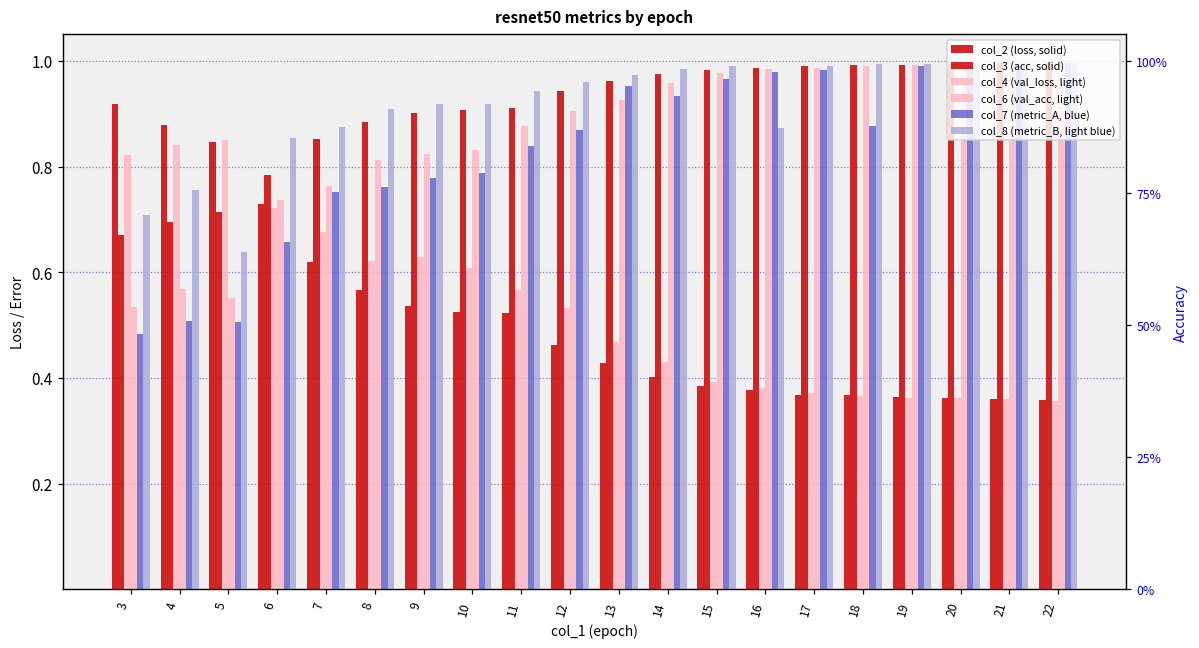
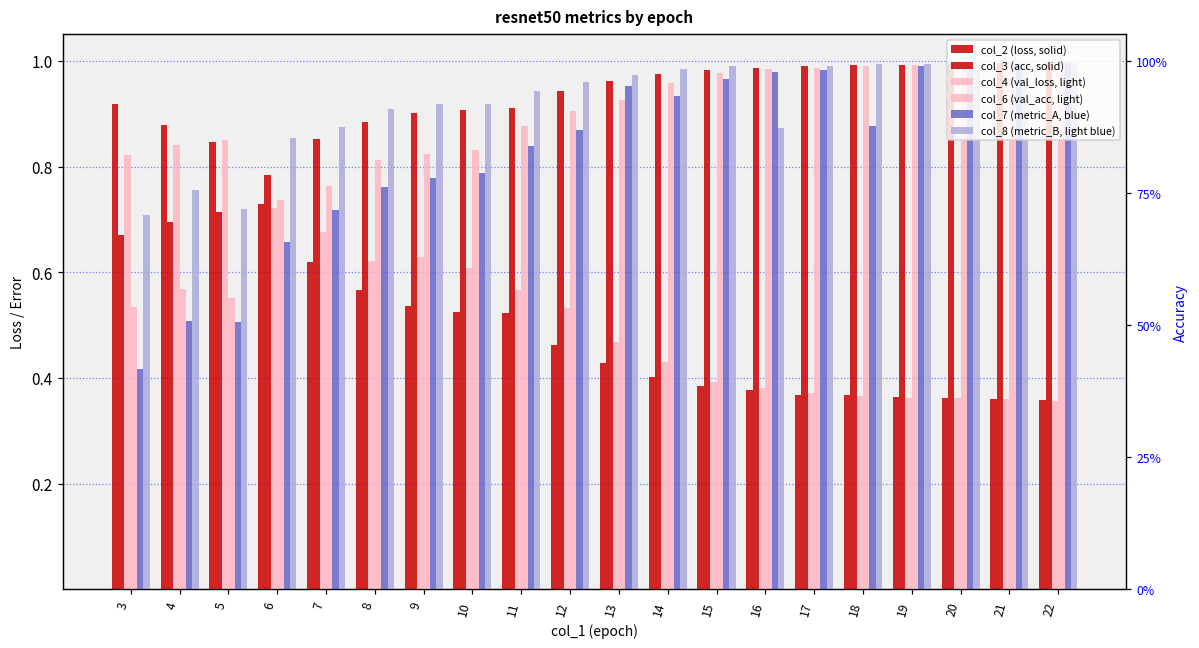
  {
    "col_7 (metric_A, blue)": {
-     "3": 0.48,
+     "3": 0.42,
      "4": 0.51,
      "5": 0.51,
      "6": 0.66,
-     "7": 0.75,
+     "7": 0.72,
      "8": 0.76,
      "9": 0.78,
      "10": 0.79,
      "11": 0.84,
      "12": 0.87,
      "13": 0.95,
      "14": 0.93,
      "15": 0.97,
      "16": 0.98,
      "17": 0.98,
      "18": 0.88,
      "19": 0.99
    },
    "col_8 (metric_B, light blue)": {
      "3": 0.71,
      "4": 0.76,
-     "5": 0.64,
+     "5": 0.72,
      "6": 0.85,
      "7": 0.88,
      "8": 0.91,
      "9": 0.92,
      "10": 0.92,
      "11": 0.94,
      "12": 0.96,
      "13": 0.97,
      "14": 0.98,
      "15": 0.99,
      "16": 0.87,
      "17": 0.99,
      "18": 0.99,
      "19": 0.99
    }
  }
